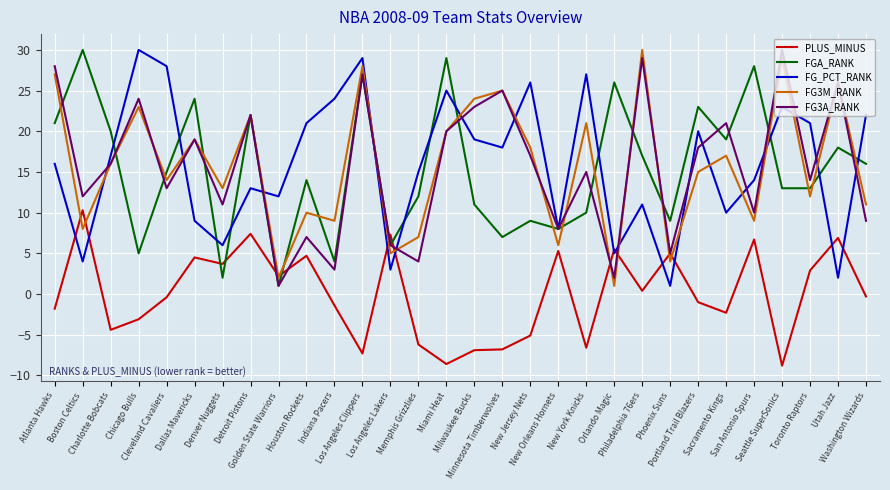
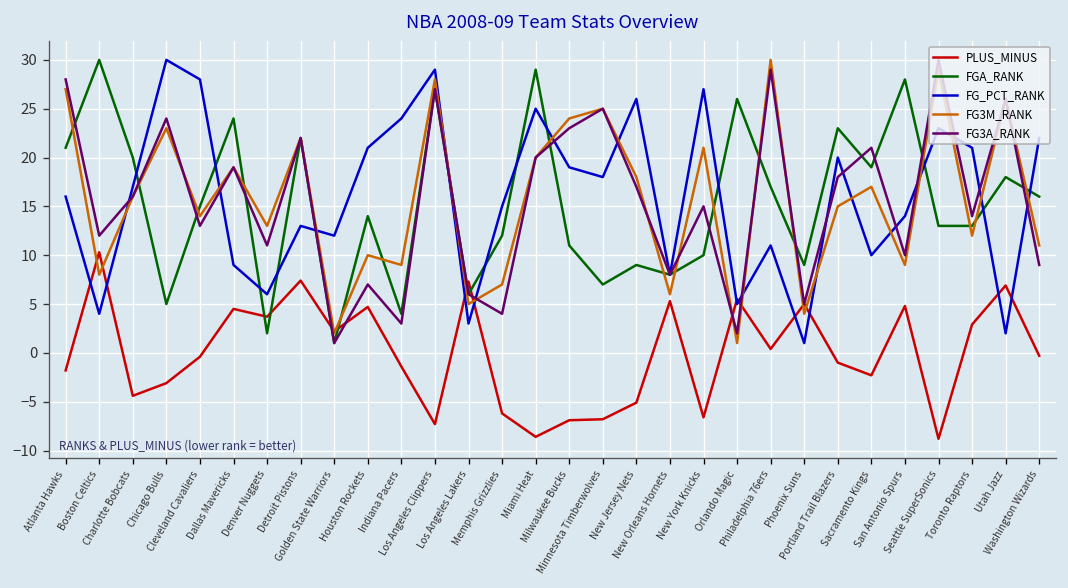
  {
    "PLUS_MINUS": {
      "Atlanta Hawks": -2,
      "Boston Celtics": 10,
      "Charlotte Bobcats": -4,
      "Chicago Bulls": -3,
      "Cleveland Cavaliers": 0,
      "Dallas Mavericks": 5,
      "Denver Nuggets": 4,
      "Detroit Pistons": 7,
      "Houston Rockets": 5,
      "Indiana Pacers": -1,
      "Los Angeles Clippers": -7,
      "Los Angeles Lakers": 7,
      "Memphis Grizzlies": -6,
      "Miami Heat": -9,
      "Milwaukee Bucks": -7,
      "Minnesota Timberwolves": -7,
      "New Jersey Nets": -5,
      "New Orleans Hornets": 5,
      "New York Knicks": -7,
      "Orlando Magic": 6,
      "Philadelphia 76ers": 0,
      "Portland Trail Blazers": -1,
      "Sacramento Kings": -2,
-     "San Antonio Spurs": 7,
+     "San Antonio Spurs": 5,
      "Seattle SuperSonics": -9,
      "Toronto Raptors": 3,
      "Utah Jazz": 7,
      "Washington Wizards": 0
    },
    "FGA_RANK": {
      "Atlanta Hawks": 21,
      "Boston Celtics": 30,
      "Charlotte Bobcats": 20,
      "Chicago Bulls": 5,
      "Cleveland Cavaliers": 15,
      "Dallas Mavericks": 24,
      "Denver Nuggets": 2,
      "Houston Rockets": 14,
      "Indiana Pacers": 4,
      "Memphis Grizzlies": 12,
      "Miami Heat": 29,
      "Milwaukee Bucks": 11,
      "Minnesota Timberwolves": 7,
      "New Jersey Nets": 9,
      "New York Knicks": 10,
      "Orlando Magic": 26,
      "Philadelphia 76ers": 17,
      "Phoenix Suns": 9,
      "Portland Trail Blazers": 23,
      "Sacramento Kings": 19,
      "San Antonio Spurs": 28,
      "Seattle SuperSonics": 13,
      "Toronto Raptors": 13,
      "Utah Jazz": 18,
      "Washington Wizards": 16
    },
    "FG_PCT_RANK": {
      "Atlanta Hawks": 16,
      "Boston Celtics": 4,
      "Charlotte Bobcats": 17,
      "Chicago Bulls": 30,
      "Cleveland Cavaliers": 28,
      "Dallas Mavericks": 9,
      "Denver Nuggets": 6,
      "Detroit Pistons": 13,
      "Golden State Warriors": 12,
      "Houston Rockets": 21,
      "Indiana Pacers": 24,
      "Los Angeles Clippers": 29,
      "Los Angeles Lakers": 3,
      "Memphis Grizzlies": 15,
      "Miami Heat": 25,
      "Milwaukee Bucks": 19,
      "Minnesota Timberwolves": 18,
      "New Jersey Nets": 26,
      "New York Knicks": 27,
      "Orlando Magic": 5,
      "Philadelphia 76ers": 11,
      "Phoenix Suns": 1,
      "Portland Trail Blazers": 20,
      "Sacramento Kings": 10,
      "San Antonio Spurs": 14,
      "Toronto Raptors": 21,
      "Utah Jazz": 2
    },
    "FG3M_RANK": {
      "Atlanta Hawks": 27,
      "Boston Celtics": 8,
      "Chicago Bulls": 23,
      "Cleveland Cavaliers": 14,
      "Denver Nuggets": 13,
      "Houston Rockets": 10,
      "Indiana Pacers": 9,
      "Los Angeles Clippers": 28,
      "Los Angeles Lakers": 5,
      "Memphis Grizzlies": 7,
      "Milwaukee Bucks": 24,
      "New Jersey Nets": 18,
      "New Orleans Hornets": 6,
      "New York Knicks": 21,
      "Orlando Magic": 1,
      "Philadelphia 76ers": 30,
      "Phoenix Suns": 4,
      "Portland Trail Blazers": 15,
      "Sacramento Kings": 17,
      "San Antonio Spurs": 9,
      "Toronto Raptors": 12,
      "Washington Wizards": 11
    },
    "FG3A_RANK": {
      "Atlanta Hawks": 28,
      "Boston Celtics": 12,
      "Chicago Bulls": 24,
      "Cleveland Cavaliers": 13,
      "Denver Nuggets": 11,
      "Houston Rockets": 7,
      "Indiana Pacers": 3,
      "Memphis Grizzlies": 4,
      "Milwaukee Bucks": 23,
      "New Jersey Nets": 17,
      "New York Knicks": 15,
      "Orlando Magic": 2,
      "Philadelphia 76ers": 29,
      "Portland Trail Blazers": 18,
      "Sacramento Kings": 21,
      "San Antonio Spurs": 10,
      "Toronto Raptors": 14,
      "Washington Wizards": 9
    }
  }
